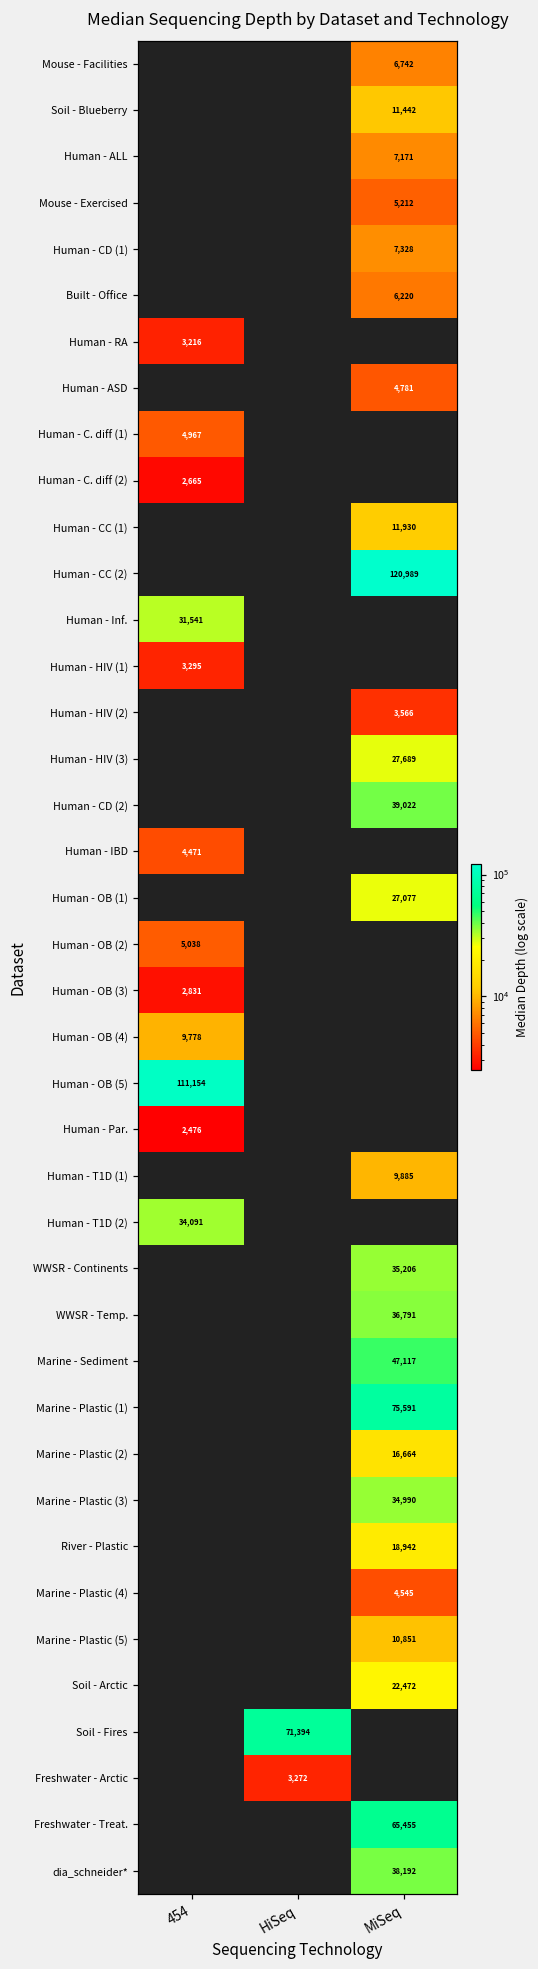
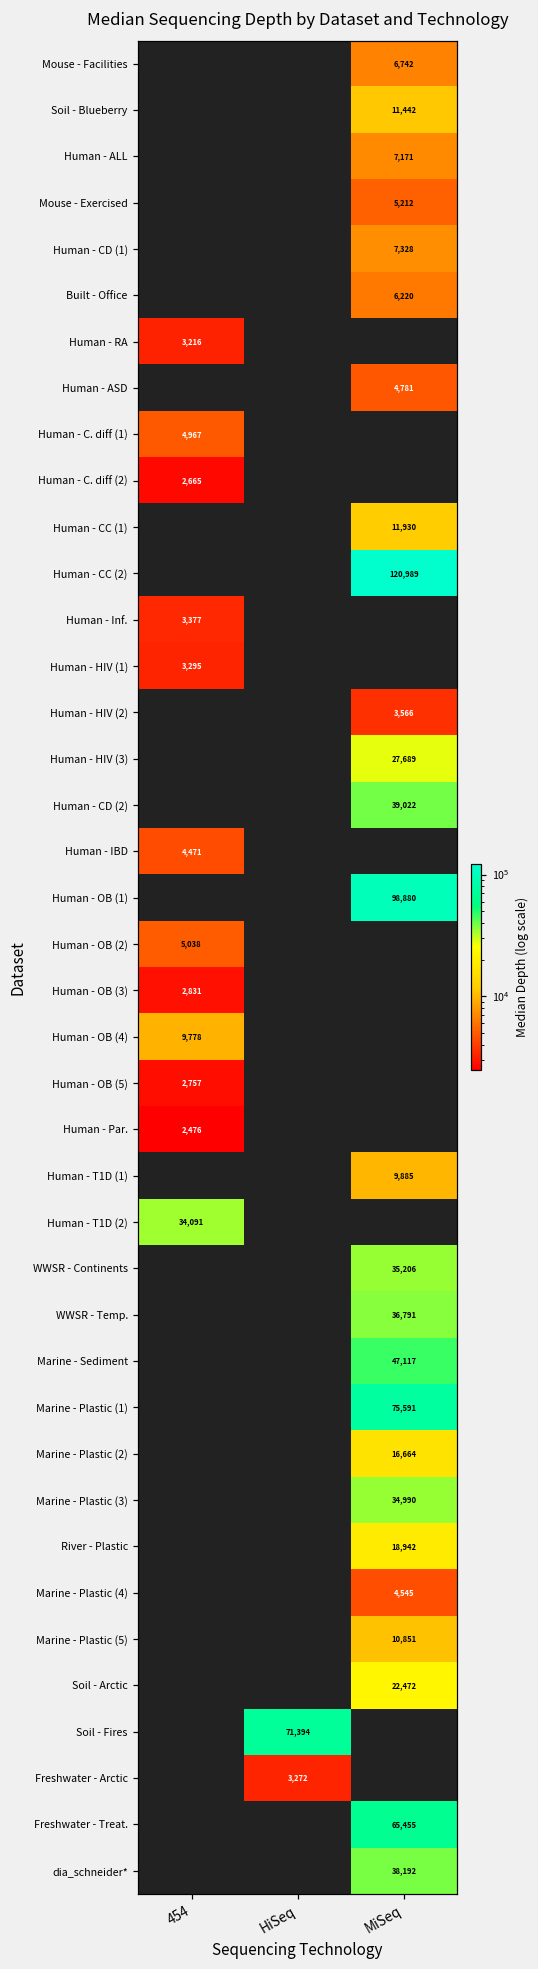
  {
    "Mouse - Facilities": {
      "MiSeq": "6,742"
    },
    "Soil - Blueberry": {
      "MiSeq": "11,442"
    },
    "Human - ALL": {
      "MiSeq": "7,171"
    },
    "Mouse - Exercised": {
      "MiSeq": "5,212"
    },
    "Human - CD (1)": {
      "MiSeq": "7,328"
    },
    "Built - Office": {
      "MiSeq": "6,220"
    },
    "Human - RA": {
      "454": "3,216"
    },
    "Human - ASD": {
      "MiSeq": "4,781"
    },
    "Human - C. diff (1)": {
      "454": "4,967"
    },
    "Human - C. diff (2)": {
      "454": "2,665"
    },
    "Human - CC (1)": {
      "MiSeq": "11,930"
    },
    "Human - CC (2)": {
      "MiSeq": "120,989"
    },
    "Human - Inf.": {
-     "454": "31,541"
+     "454": "3,377"
    },
    "Human - HIV (1)": {
      "454": "3,295"
    },
    "Human - HIV (2)": {
      "MiSeq": "3,566"
    },
    "Human - HIV (3)": {
      "MiSeq": "27,689"
    },
    "Human - CD (2)": {
      "MiSeq": "39,022"
    },
    "Human - IBD": {
      "454": "4,471"
    },
    "Human - OB (1)": {
-     "MiSeq": "27,077"
+     "MiSeq": "98,880"
    },
    "Human - OB (2)": {
      "454": "5,038"
    },
    "Human - OB (3)": {
      "454": "2,831"
    },
    "Human - OB (4)": {
      "454": "9,778"
    },
    "Human - OB (5)": {
-     "454": "111,154"
+     "454": "2,757"
    },
    "Human - Par.": {
      "454": "2,476"
    },
    "Human - T1D (1)": {
      "MiSeq": "9,885"
    },
    "Human - T1D (2)": {
      "454": "34,091"
    },
    "WWSR - Continents": {
      "MiSeq": "35,206"
    },
    "WWSR - Temp.": {
      "MiSeq": "36,791"
    },
    "Marine - Sediment": {
      "MiSeq": "47,117"
    },
    "Marine - Plastic (1)": {
      "MiSeq": "75,591"
    },
    "Marine - Plastic (2)": {
      "MiSeq": "16,664"
    },
    "Marine - Plastic (3)": {
      "MiSeq": "34,990"
    },
    "River - Plastic": {
      "MiSeq": "18,942"
    },
    "Marine - Plastic (4)": {
      "MiSeq": "4,545"
    },
    "Marine - Plastic (5)": {
      "MiSeq": "10,851"
    },
    "Soil - Arctic": {
      "MiSeq": "22,472"
    },
    "Soil - Fires": {
      "HiSeq": "71,394"
    },
    "Freshwater - Arctic": {
      "HiSeq": "3,272"
    },
    "Freshwater - Treat.": {
      "MiSeq": "65,455"
    },
    "dia_schneider*": {
      "MiSeq": "38,192"
    }
  }
